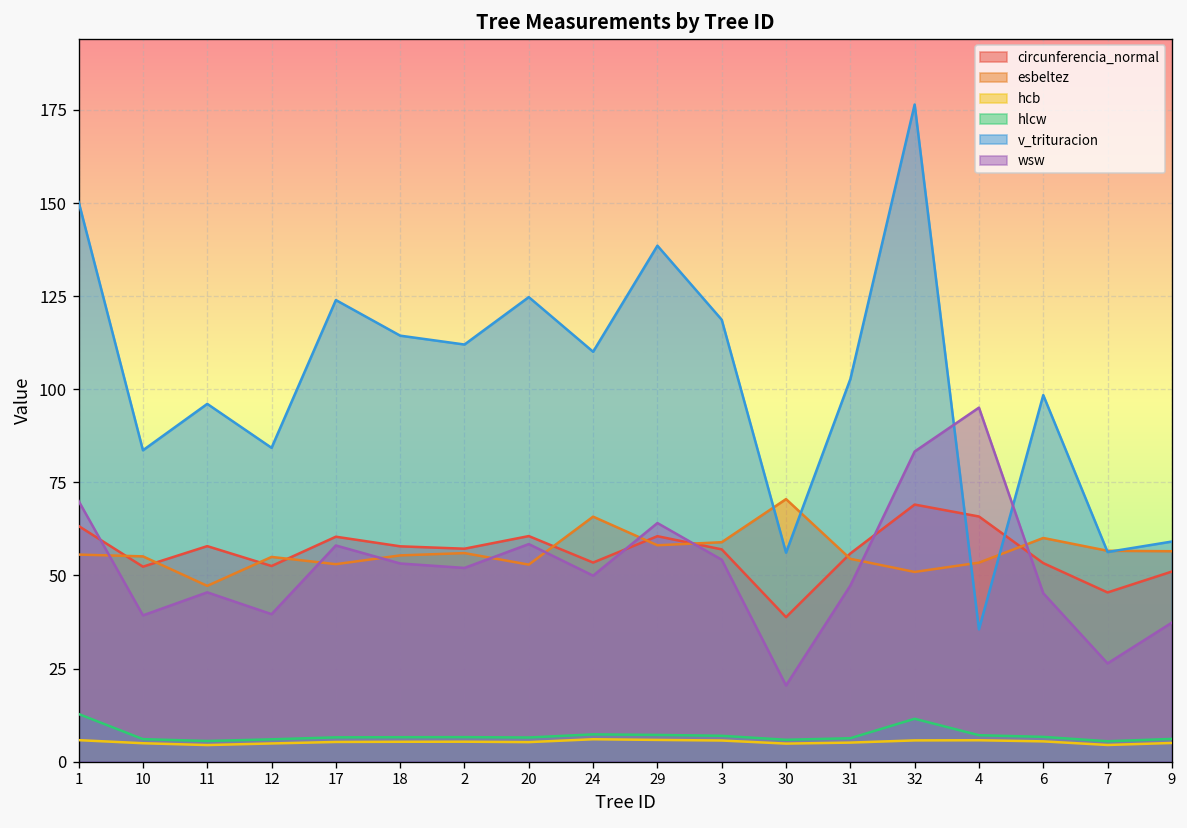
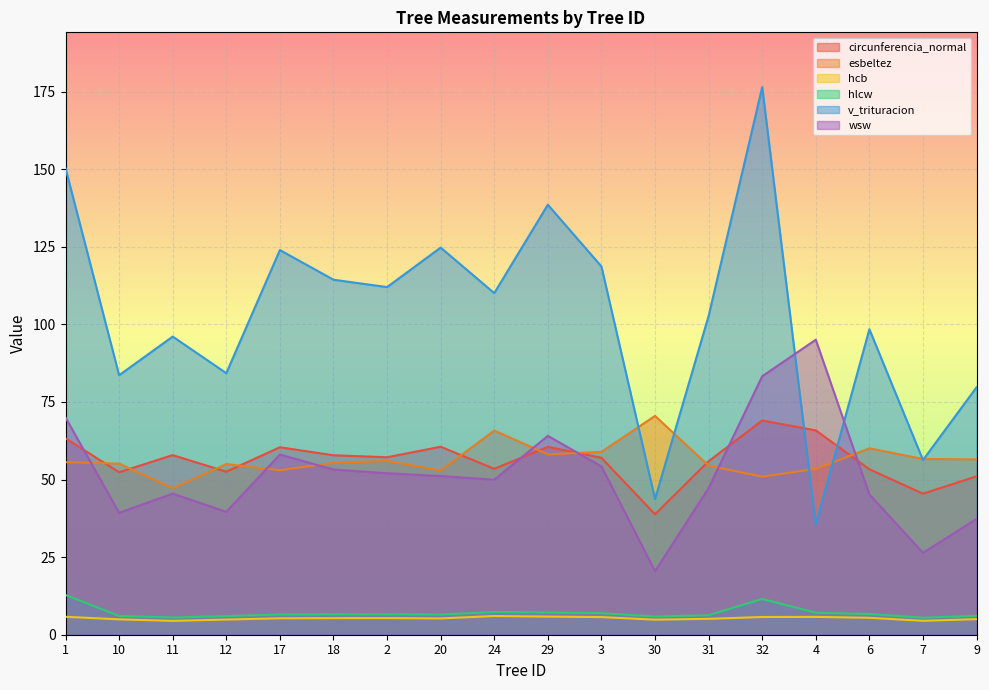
  {
    "hlcw": {
      "1": 13,
      "10": 6,
      "11": 6,
      "12": 6,
      "17": 7,
      "18": 7,
      "2": 7,
      "20": 6,
      "24": 7,
      "29": 7,
      "3": 7,
      "30": 6,
      "31": 6,
      "32": 12,
      "4": 7,
      "6": 7,
      "7": 5,
      "9": 6
    },
    "v_trituracion": {
      "1": 150,
      "10": 84,
      "11": 96,
      "12": 84,
      "17": 124,
      "18": 114,
      "2": 112,
      "20": 125,
      "24": 110,
      "29": 139,
      "3": 119,
-     "30": 56,
+     "30": 44,
      "31": 103,
      "32": 176,
      "4": 36,
      "6": 98,
-     "9": 59
+     "9": 80
    },
    "wsw": {
      "1": 70,
      "10": 39,
      "11": 45,
      "12": 40,
      "17": 58,
      "18": 53,
      "2": 52,
-     "20": 58,
+     "20": 51,
      "24": 50,
      "29": 64,
      "3": 54,
      "30": 20,
      "31": 47,
      "32": 83,
      "4": 95,
      "6": 45,
      "7": 26,
      "9": 37
    }
  }
